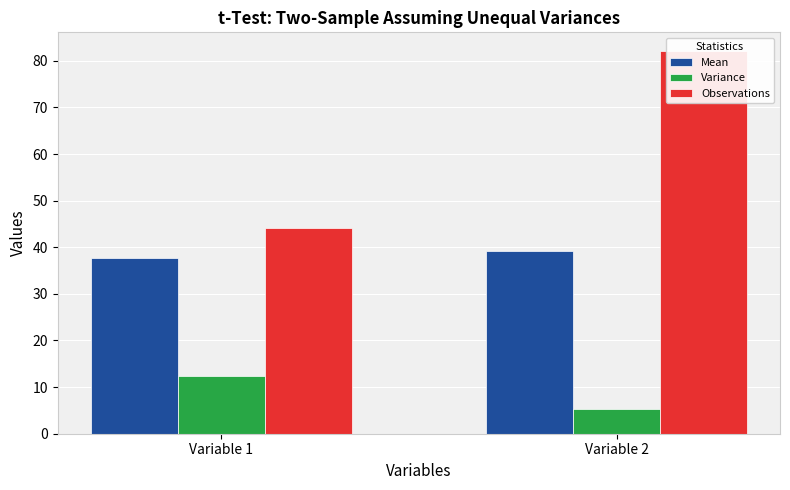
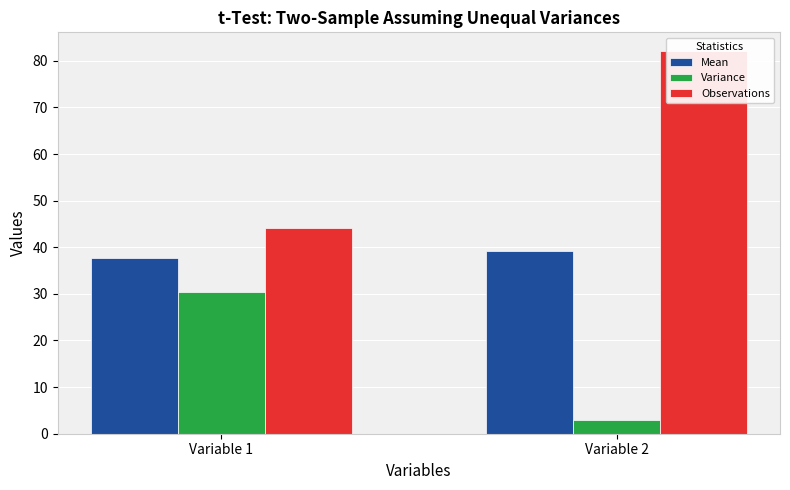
  {
    "Mean": {
      "Variable 1": 38,
      "Variable 2": 39
    },
    "Variance": {
-     "Variable 1": 12,
-     "Variable 2": 5
+     "Variable 1": 30,
+     "Variable 2": 3
    },
    "Observations": {
      "Variable 1": 44
    }
  }
